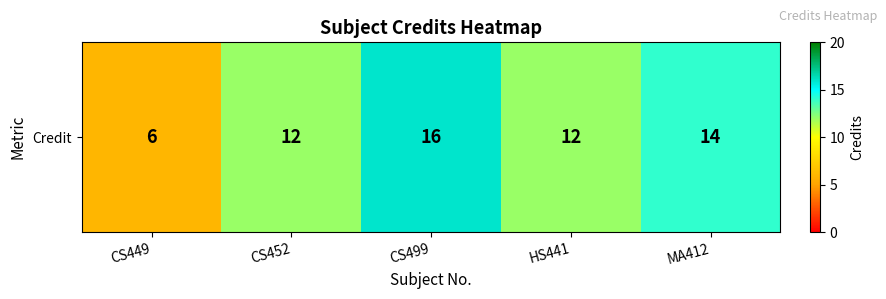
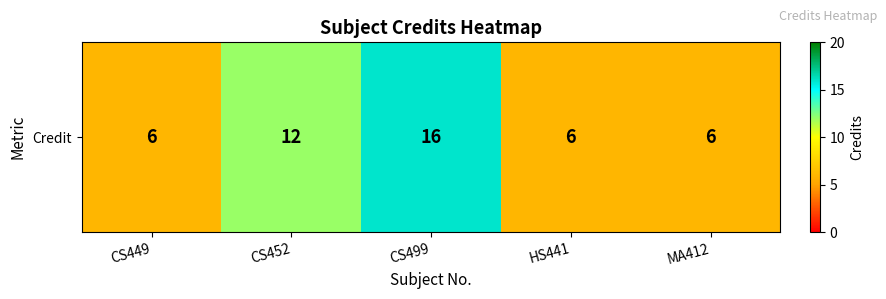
  {
    "Credit": {
      "CS449": 6,
      "CS452": 12,
      "CS499": 16,
-     "HS441": 12,
-     "MA412": 14
+     "HS441": 6,
+     "MA412": 6
    }
  }
